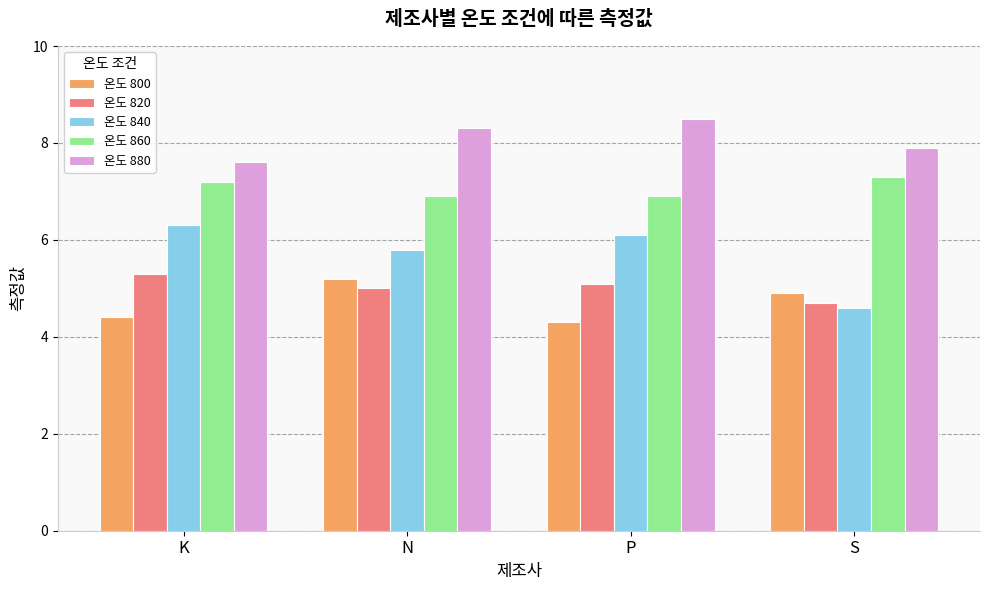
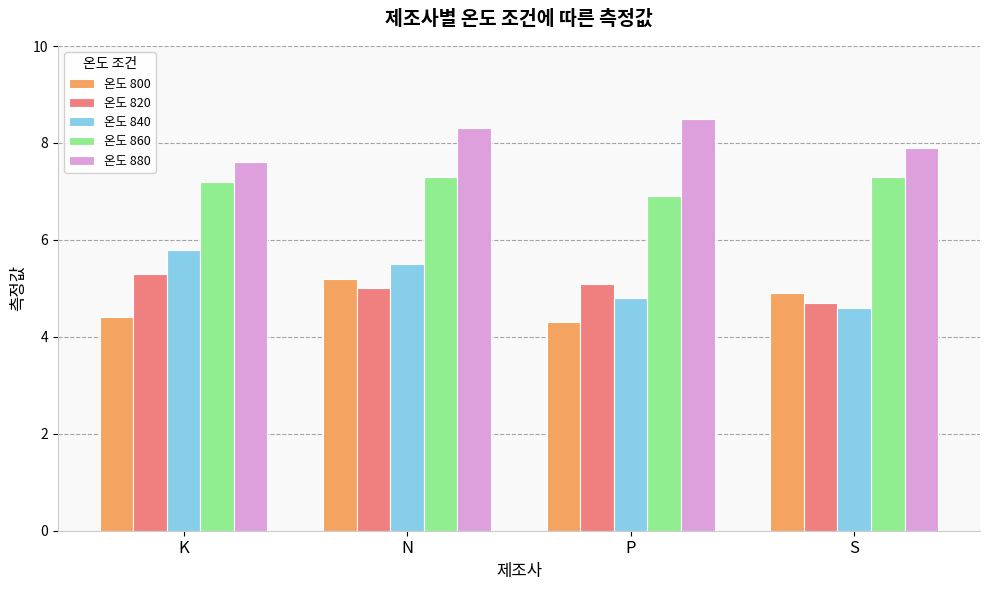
  {
    "온도 840": {
-     "K": 6.3,
-     "N": 5.8,
-     "P": 6.1,
+     "K": 5.8,
+     "N": 5.5,
+     "P": 4.8,
      "S": 4.6
    },
    "온도 860": {
      "K": 7.2,
-     "N": 6.9,
+     "N": 7.3,
      "P": 6.9,
      "S": 7.3
    },
    "온도 880": {
      "K": 7.6,
      "N": 8.3,
      "P": 8.5,
      "S": 7.9
    }
  }
